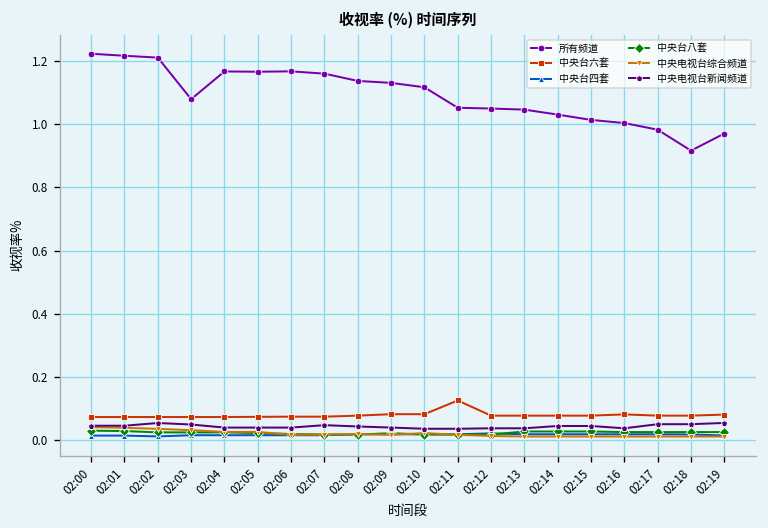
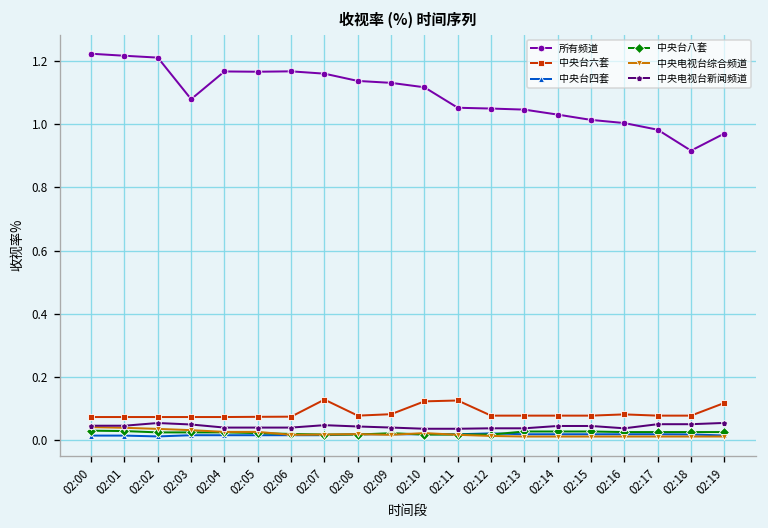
  {
    "所有频道": {
      "02:00": 1.22,
      "02:01": 1.22,
      "02:02": 1.21,
      "02:03": 1.08,
      "02:04": 1.17,
      "02:05": 1.17,
      "02:06": 1.17,
      "02:07": 1.16,
      "02:08": 1.14,
      "02:09": 1.13,
      "02:10": 1.12,
      "02:11": 1.05,
      "02:12": 1.05,
      "02:13": 1.05,
      "02:14": 1.03,
      "02:15": 1.01,
      "02:16": 1.00,
      "02:17": 0.98,
      "02:18": 0.92,
      "02:19": 0.97
    },
    "中央台六套": {
      "02:00": 0.07,
      "02:01": 0.07,
      "02:02": 0.07,
      "02:03": 0.07,
      "02:04": 0.07,
      "02:05": 0.07,
      "02:06": 0.07,
-     "02:07": 0.07,
+     "02:07": 0.13,
      "02:08": 0.08,
      "02:09": 0.08,
-     "02:10": 0.08,
+     "02:10": 0.12,
      "02:11": 0.12,
      "02:12": 0.08,
      "02:13": 0.08,
      "02:14": 0.08,
      "02:15": 0.08,
      "02:16": 0.08,
      "02:17": 0.08,
      "02:18": 0.08,
-     "02:19": 0.08
+     "02:19": 0.12
    },
    "中央台四套": {
      "02:00": 0.01,
      "02:01": 0.01,
      "02:02": 0.01
    },
    "中央台八套": {
      "02:00": 0.03,
      "02:01": 0.03,
      "02:02": 0.02,
      "02:19": 0.02
    },
    "中央电视台综合频道": {
      "02:02": 0.03
    },
    "中央电视台新闻频道": {
      "02:02": 0.05,
      "02:03": 0.05,
      "02:04": 0.04,
      "02:05": 0.04,
      "02:06": 0.04,
      "02:07": 0.05,
      "02:08": 0.04,
      "02:09": 0.04,
      "02:10": 0.04,
      "02:11": 0.04,
      "02:12": 0.04,
      "02:13": 0.04,
      "02:14": 0.04,
      "02:15": 0.04,
      "02:16": 0.04,
      "02:17": 0.05,
      "02:18": 0.05,
      "02:19": 0.05
    }
  }
